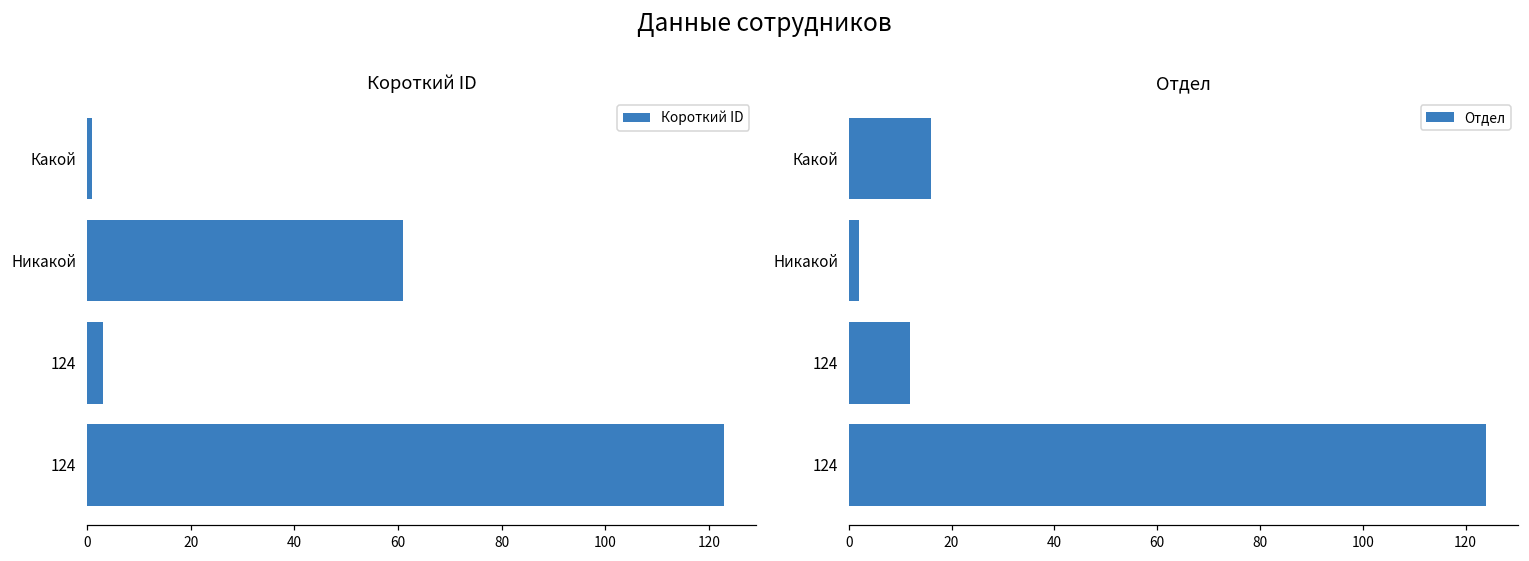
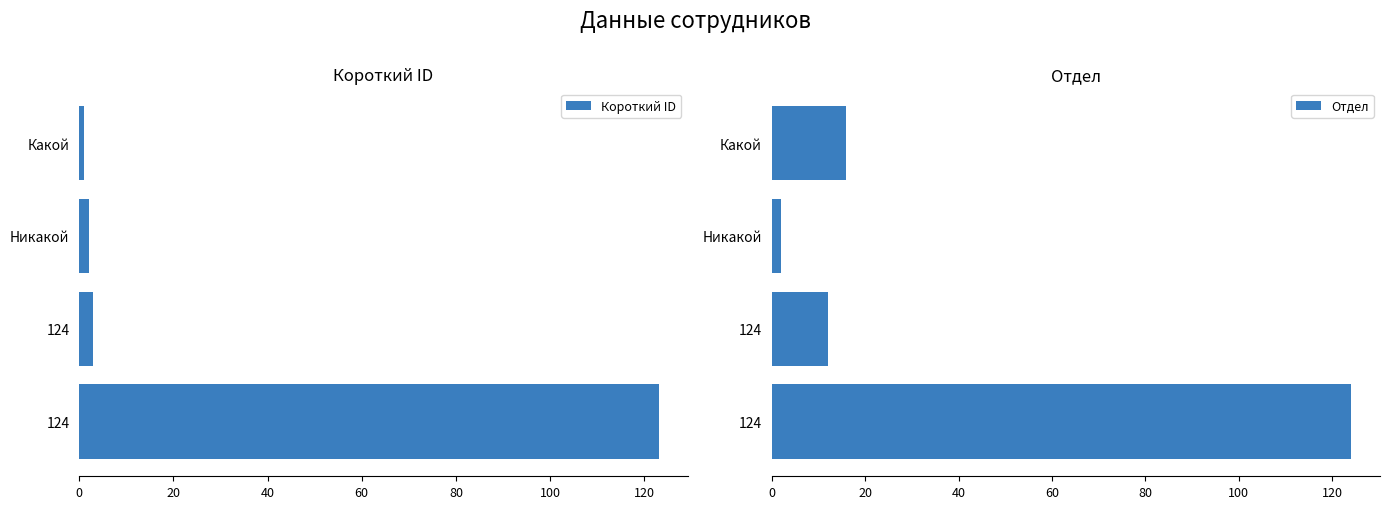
  {
    "Короткий ID": {
      "Какой": 1,
-     "Никакой": 61
+     "Никакой": 2
    },
    "Отдел": {
      "Какой": 16,
      "Никакой": 2
    }
  }
